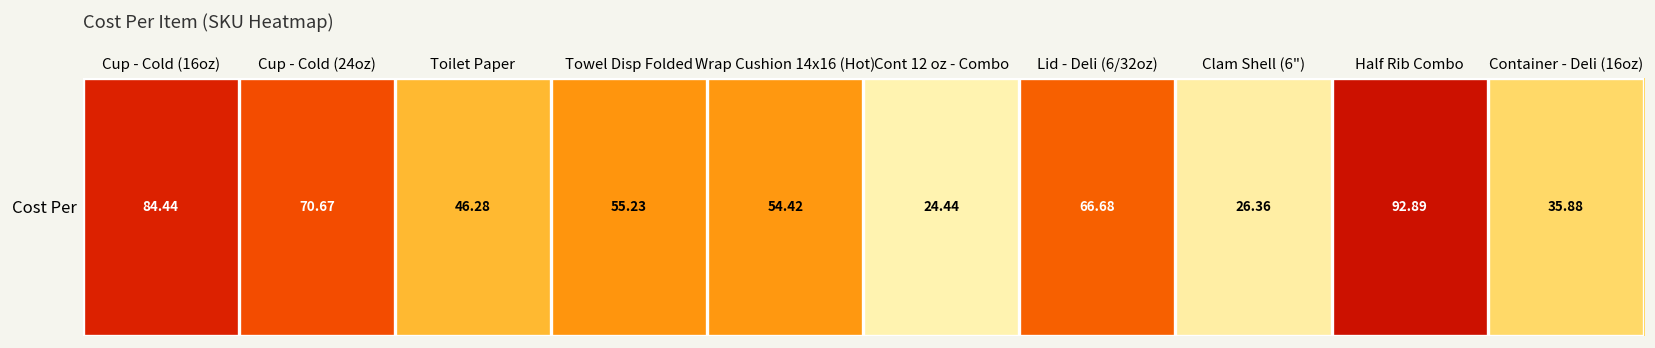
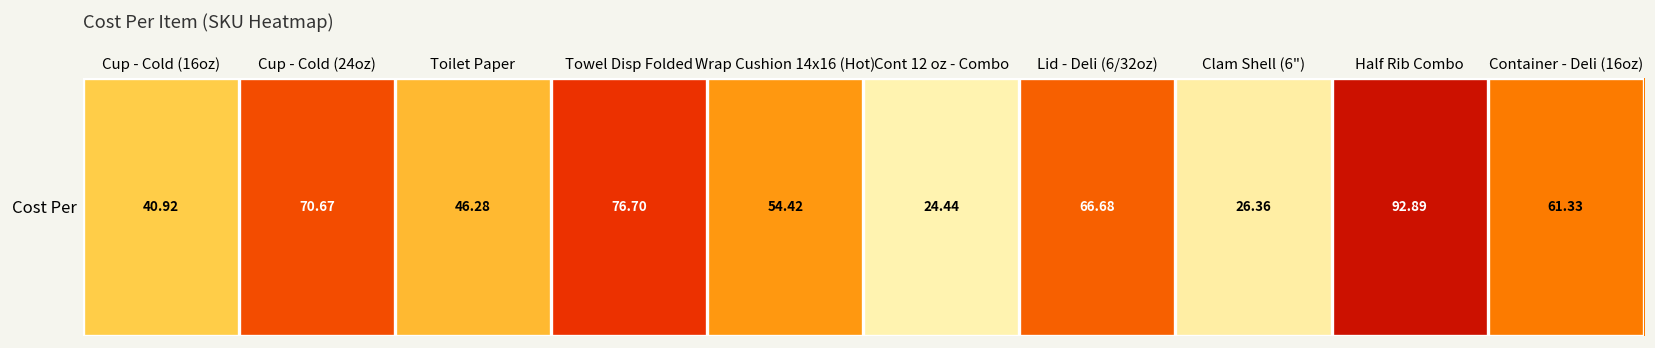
  {
    "Cost Per": {
-     "Cup - Cold (16oz)": 84.44,
+     "Cup - Cold (16oz)": 40.92,
      "Cup - Cold (24oz)": 70.67,
      "Toilet Paper": 46.28,
-     "Towel Disp Folded": 55.23,
+     "Towel Disp Folded": 76.70,
      "Wrap Cushion 14x16 (Hot)": 54.42,
      "Cont 12 oz - Combo": 24.44,
      "Lid - Deli (6/32oz)": 66.68,
      "Clam Shell (6\")": 26.36,
      "Half Rib Combo": 92.89,
-     "Container - Deli (16oz)": 35.88
+     "Container - Deli (16oz)": 61.33
    }
  }
